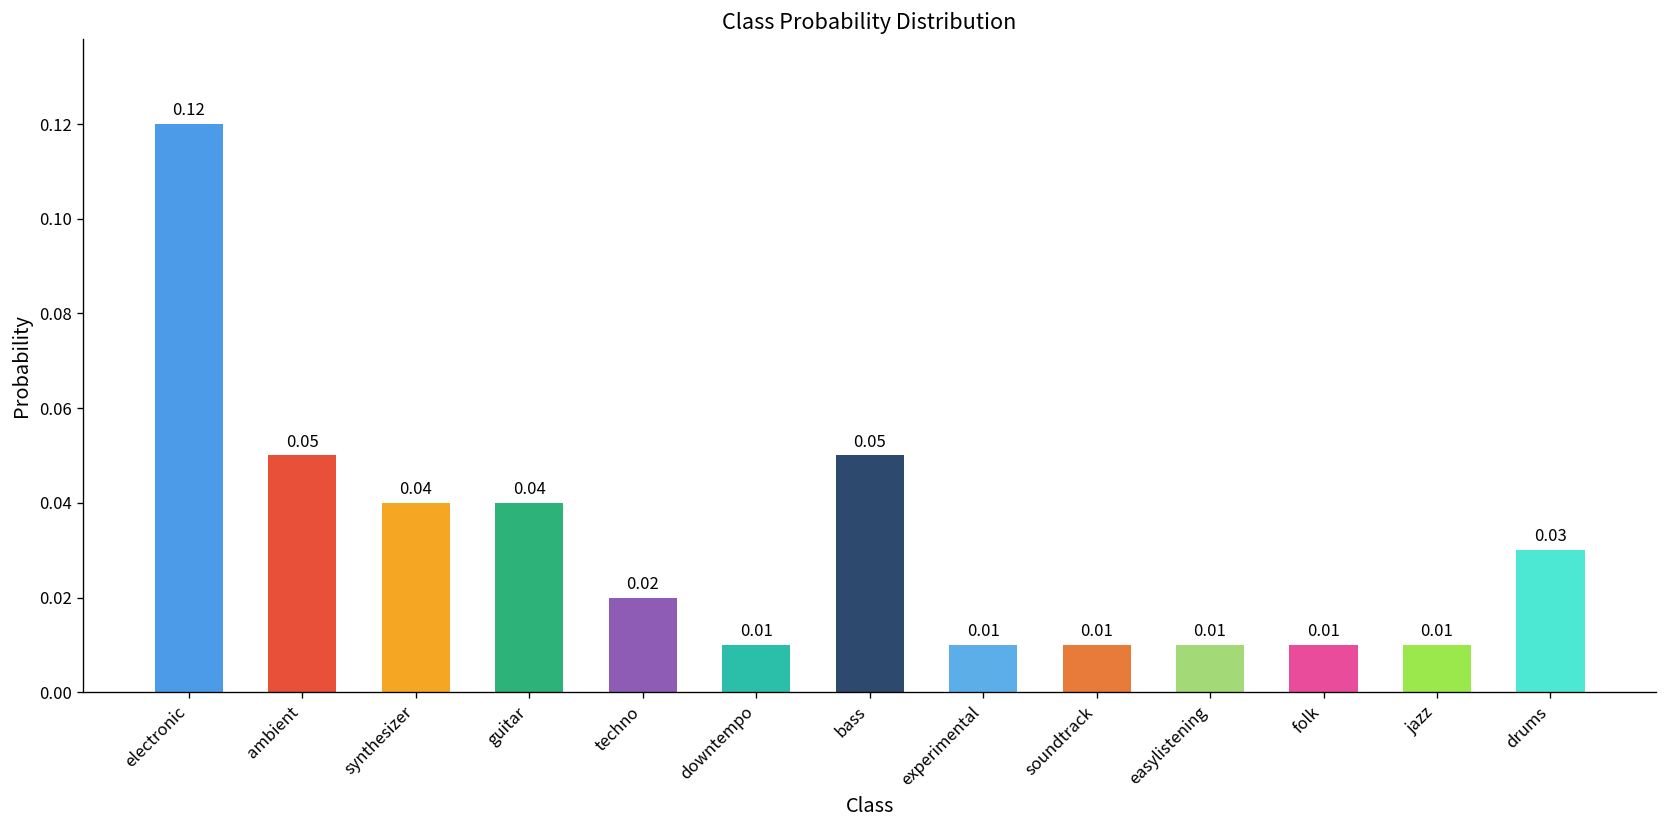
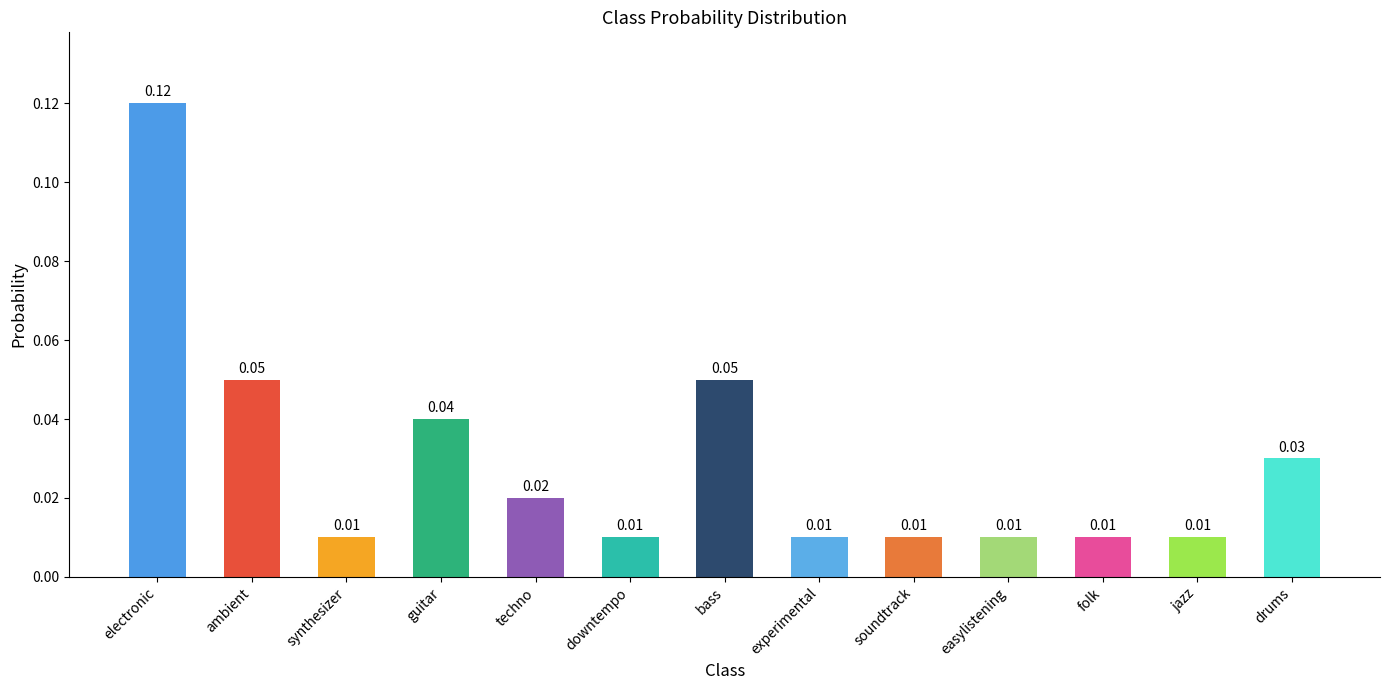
  {
    "electronic": 0.12,
    "ambient": 0.05,
-   "synthesizer": 0.04,
+   "synthesizer": 0.01,
    "guitar": 0.04,
    "techno": 0.02,
    "downtempo": 0.01,
    "bass": 0.05,
    "experimental": 0.01,
    "soundtrack": 0.01,
    "easylistening": 0.01,
    "folk": 0.01,
    "jazz": 0.01,
    "drums": 0.03
  }
